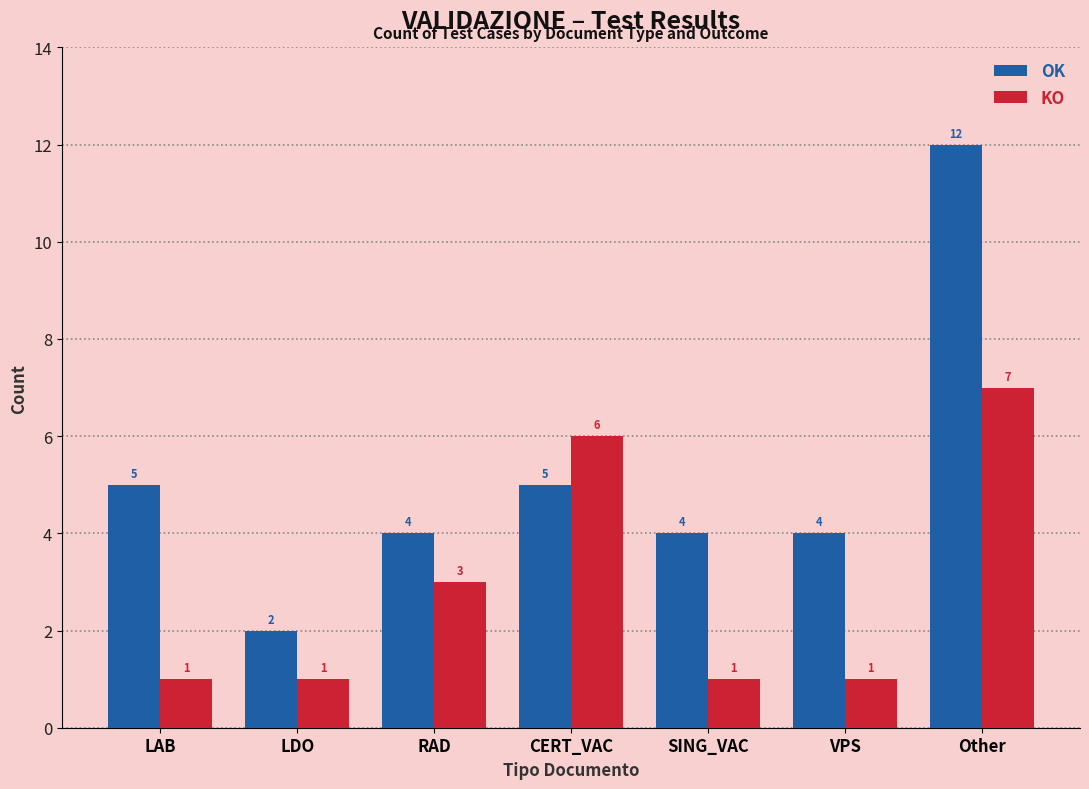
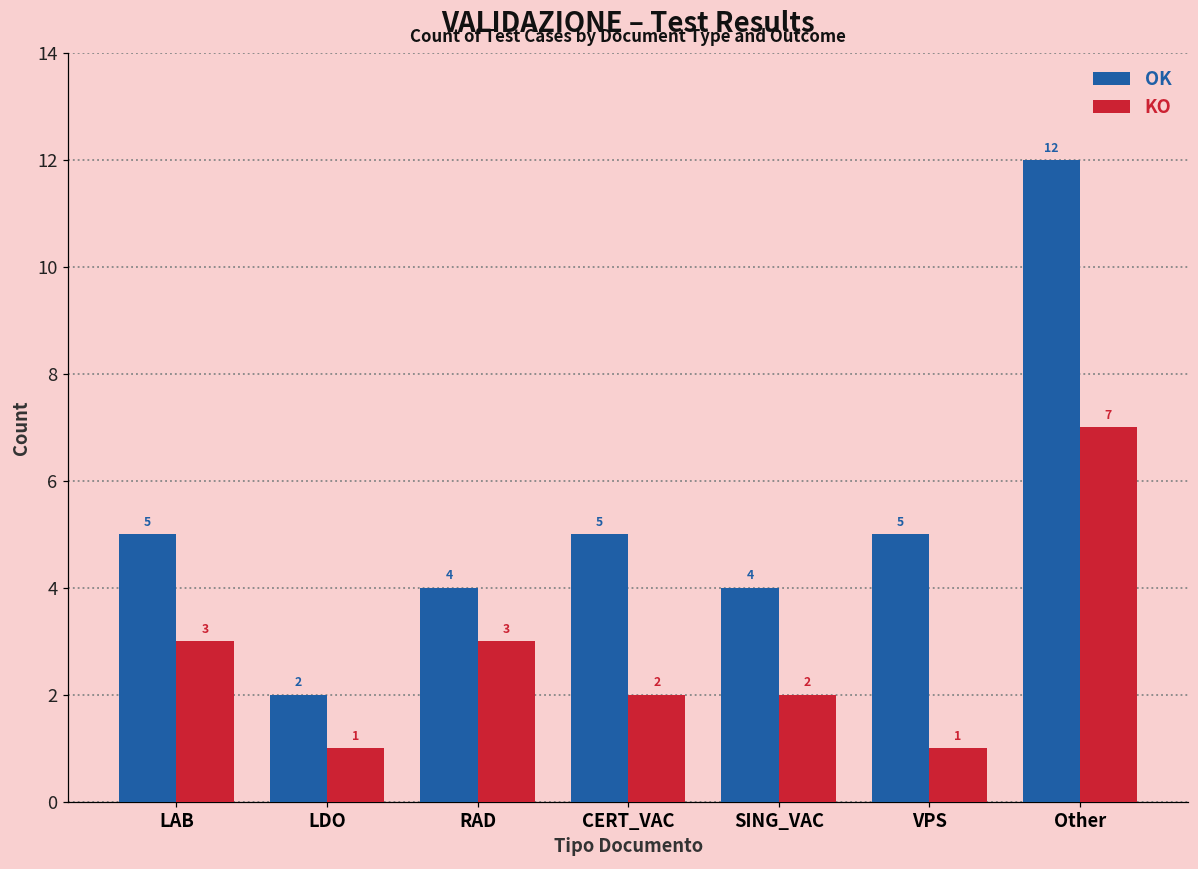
  {
    "OK": {
      "LAB": 5,
      "LDO": 2,
      "RAD": 4,
      "CERT_VAC": 5,
      "SING_VAC": 4,
-     "VPS": 4,
+     "VPS": 5,
      "Other": 12
    },
    "KO": {
-     "LAB": 1,
+     "LAB": 3,
      "LDO": 1,
      "RAD": 3,
-     "CERT_VAC": 6,
-     "SING_VAC": 1,
+     "CERT_VAC": 2,
+     "SING_VAC": 2,
      "VPS": 1,
      "Other": 7
    }
  }
